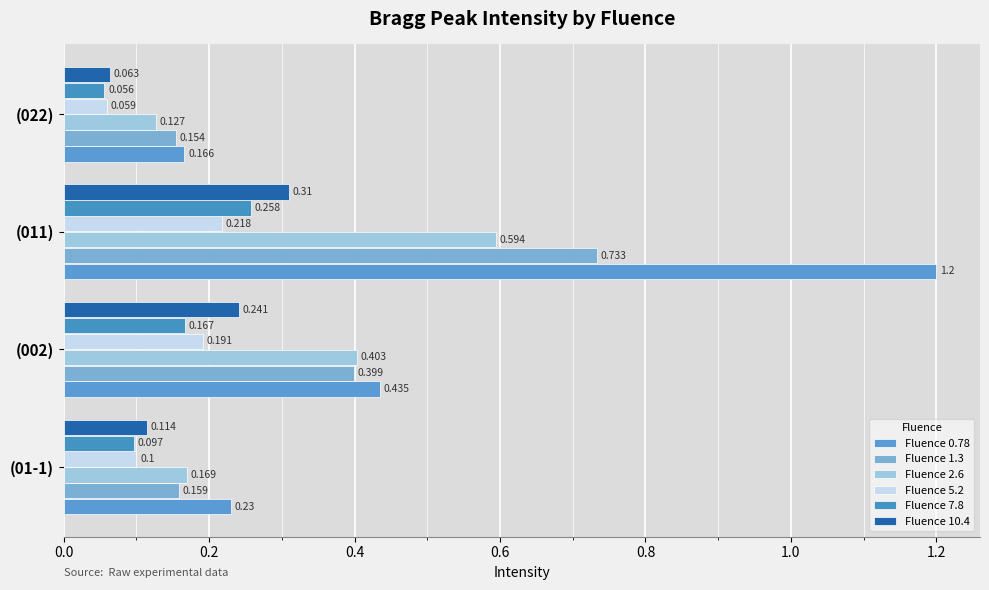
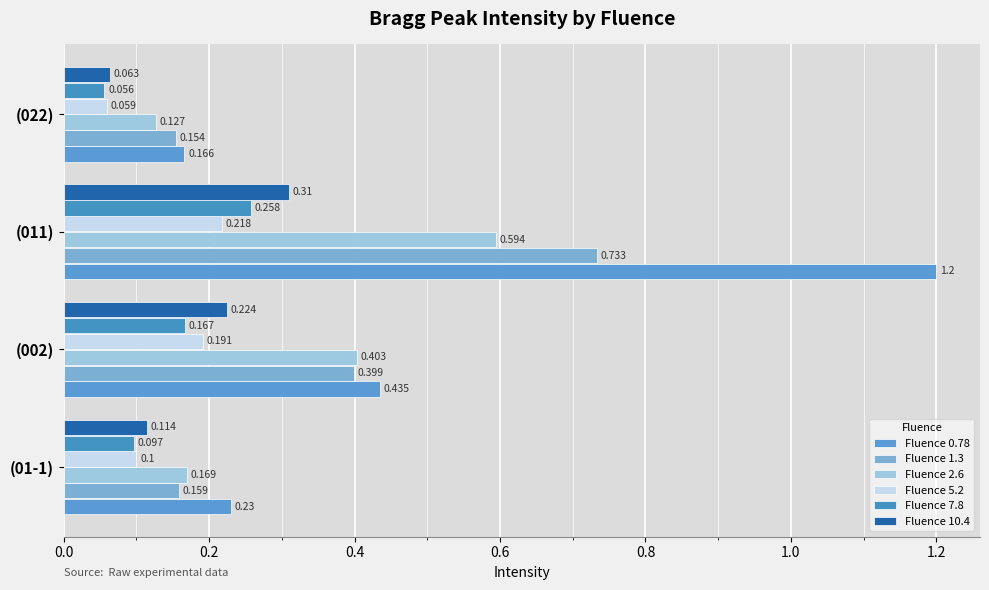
  {
    "Fluence 10.4": {
      "(022)": 0.063,
      "(011)": 0.31,
-     "(002)": 0.241,
+     "(002)": 0.224,
      "(01-1)": 0.114
    }
  }
